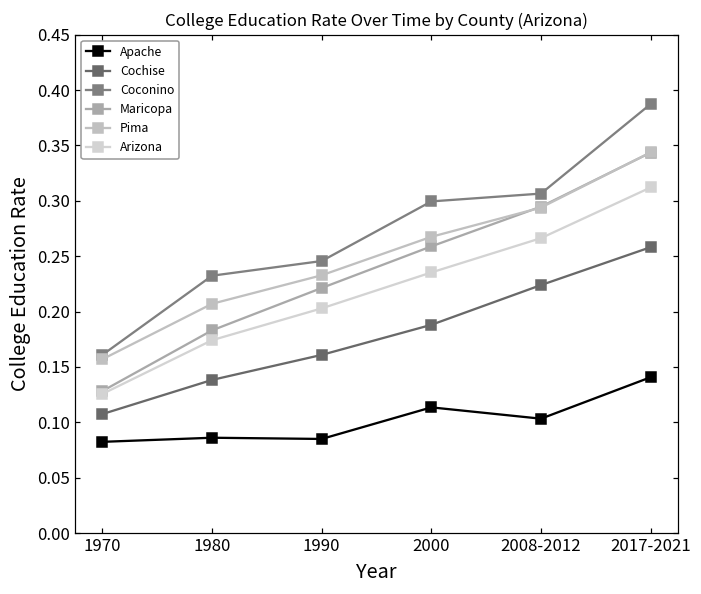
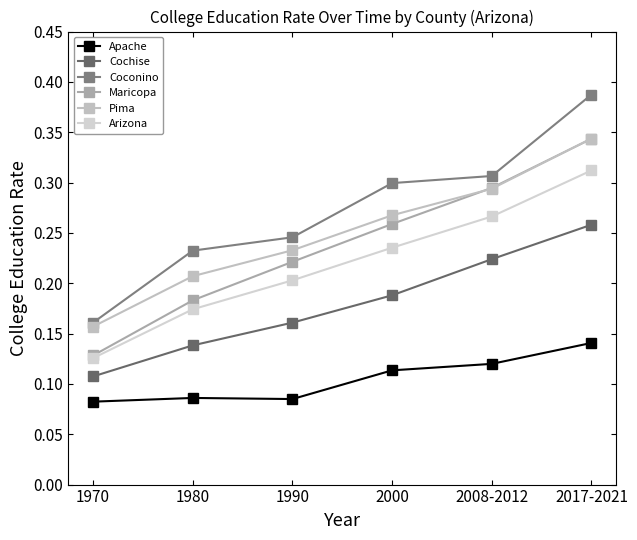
  {
    "Apache": {
      "1970": 0.082,
      "1980": 0.086,
      "1990": 0.085,
      "2000": 0.113,
-     "2008-2012": 0.103,
+     "2008-2012": 0.120,
      "2017-2021": 0.141
    }
  }
